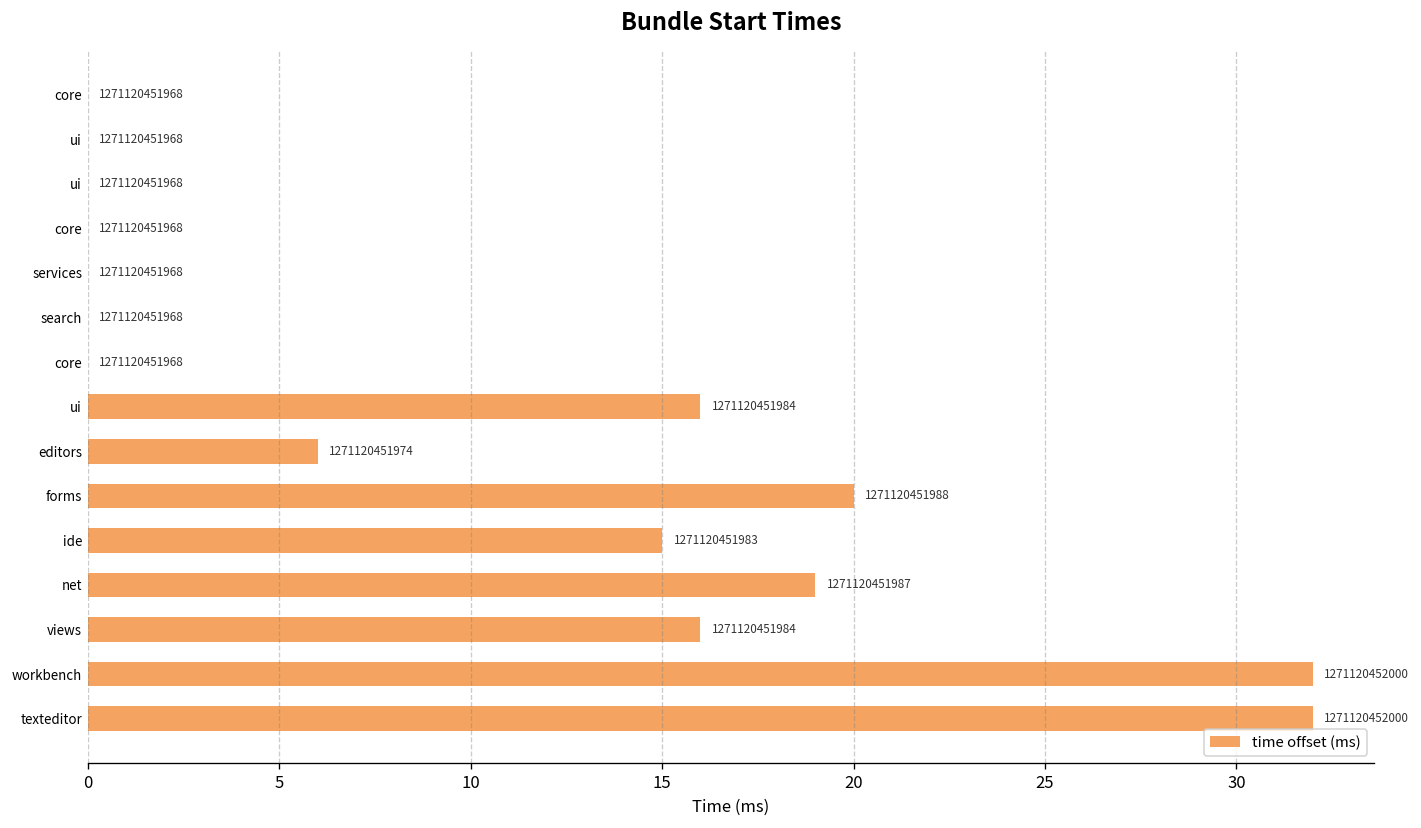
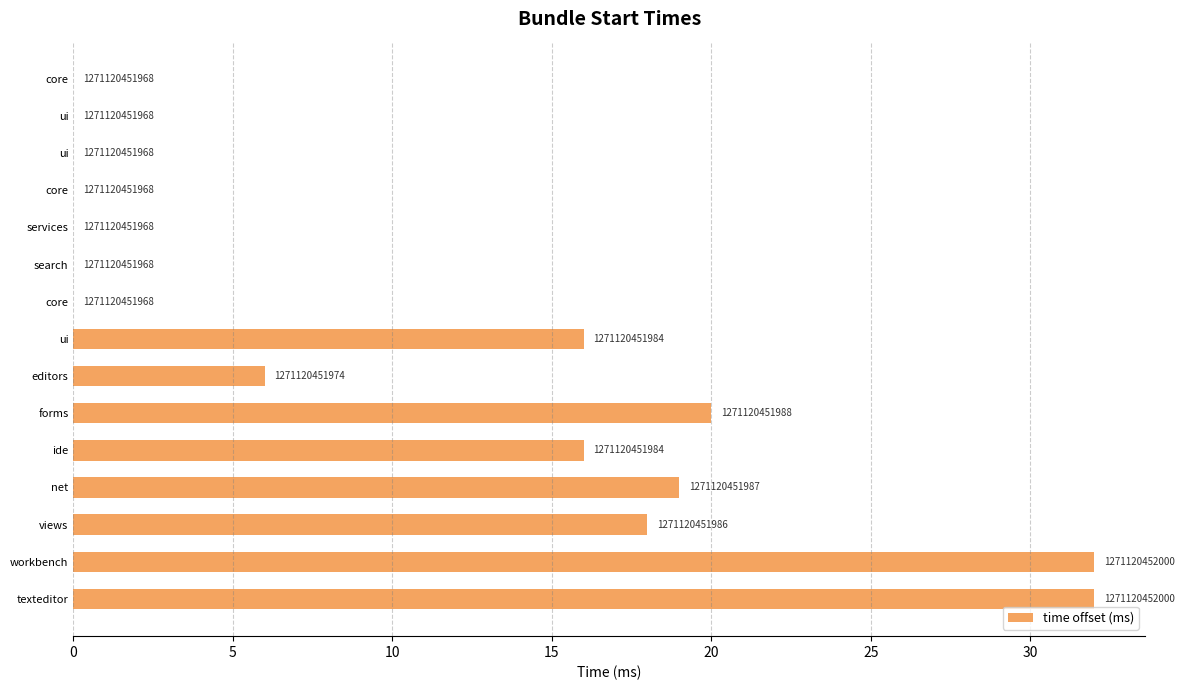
  {
-   "ide": 1271120451983,
-   "views": 1271120451984
+   "ide": 1271120451984,
+   "views": 1271120451986
  }
